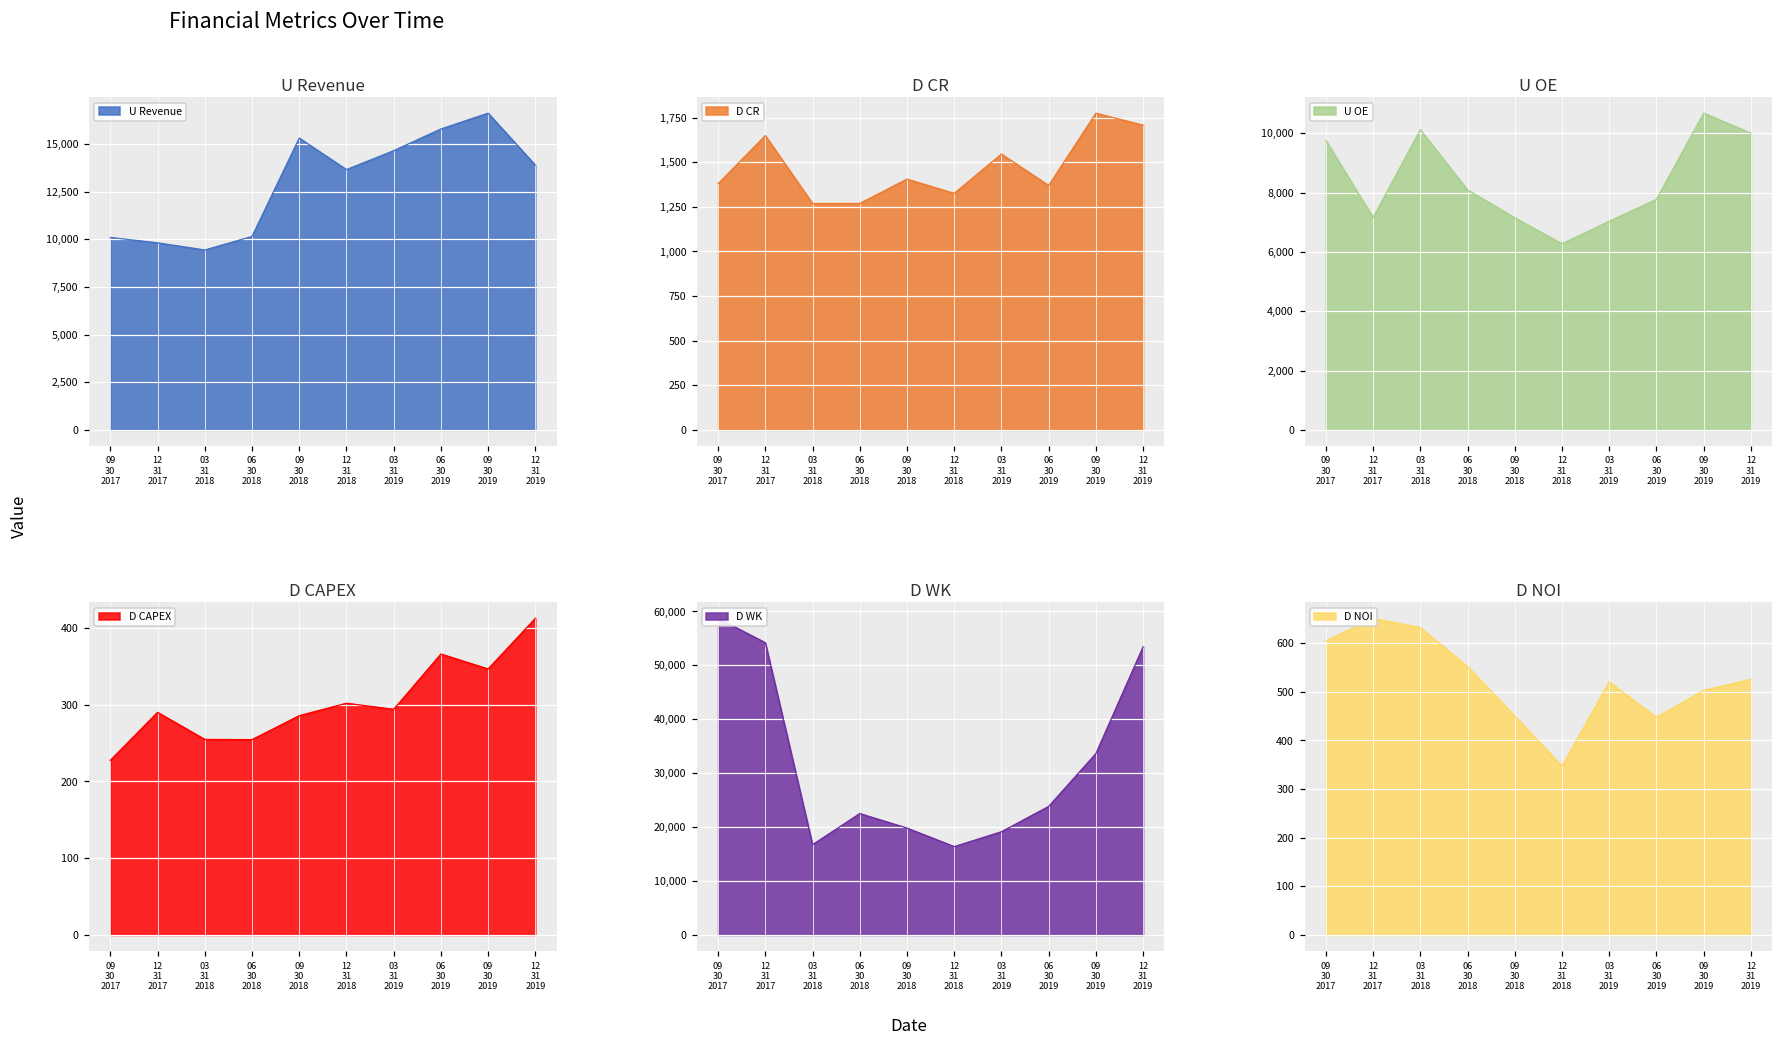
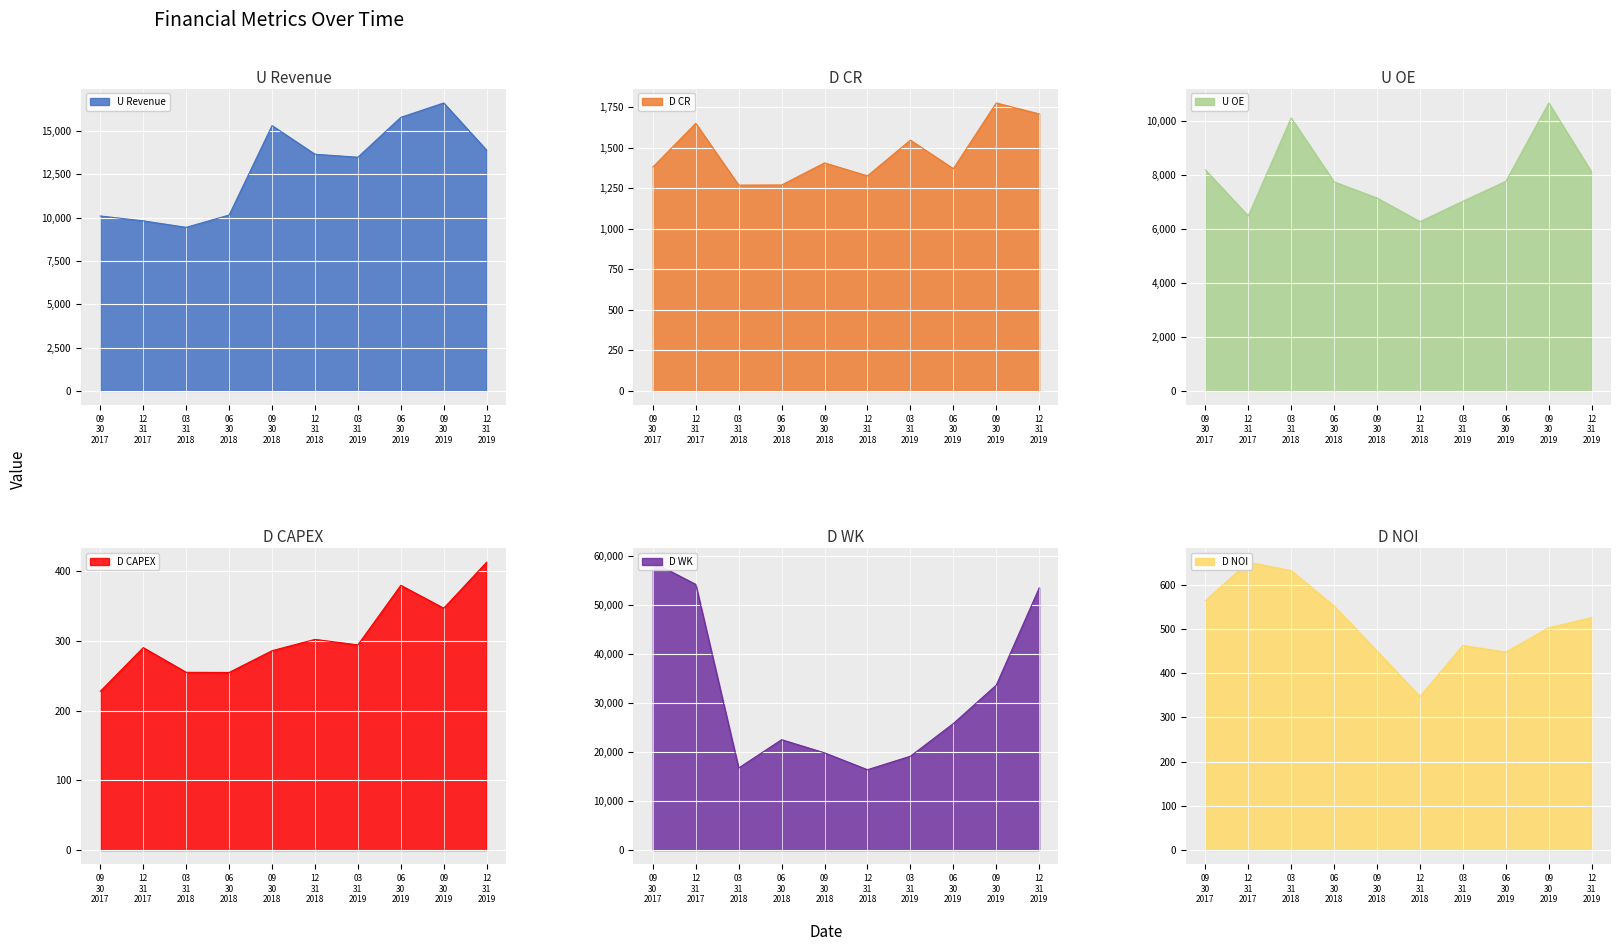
  {
    "U Revenue": {
      "09 30 2017": "10,100",
      "12 31 2017": "9,800",
      "03 31 2018": "9,400",
      "06 30 2018": "10,100",
      "09 30 2018": "15,300",
      "12 31 2018": "13,700",
-     "03 31 2019": "14,600",
+     "03 31 2019": "13,500",
      "06 30 2019": "15,800",
      "09 30 2019": "16,600",
      "12 31 2019": "13,900"
    },
    "D CR": {
      "09 30 2017": "1,380",
      "12 31 2017": "1,650",
      "03 31 2018": "1,270",
      "06 30 2018": "1,270",
      "09 30 2018": "1,410",
      "12 31 2018": "1,330",
      "03 31 2019": "1,550",
      "06 30 2019": "1,370",
      "09 30 2019": "1,780",
      "12 31 2019": "1,710"
    },
    "U OE": {
-     "09 30 2017": "9,800",
-     "12 31 2017": "7,200",
+     "09 30 2017": "8,200",
+     "12 31 2017": "6,500",
      "03 31 2018": "10,100",
-     "06 30 2018": "8,100",
+     "06 30 2018": "7,800",
      "09 30 2018": "7,200",
      "12 31 2018": "6,300",
      "03 31 2019": "7,000",
      "06 30 2019": "7,800",
      "09 30 2019": "10,700",
-     "12 31 2019": "10,000"
+     "12 31 2019": "8,100"
    },
    "D CAPEX": {
      "09 30 2017": "230",
      "12 31 2017": "290",
      "03 31 2018": "250",
      "06 30 2018": "250",
      "09 30 2018": "290",
      "12 31 2018": "300",
      "03 31 2019": "290",
-     "06 30 2019": "370",
+     "06 30 2019": "380",
      "09 30 2019": "350",
      "12 31 2019": "410"
    },
    "D WK": {
      "12 31 2017": "54,000",
      "03 31 2018": "17,000",
      "06 30 2018": "23,000",
      "09 30 2018": "20,000",
      "12 31 2018": "16,000",
      "03 31 2019": "19,000",
-     "06 30 2019": "24,000",
+     "06 30 2019": "26,000",
      "09 30 2019": "34,000",
      "12 31 2019": "53,000"
    },
    "D NOI": {
-     "09 30 2017": "600",
+     "09 30 2017": "560",
      "03 31 2018": "630",
      "06 30 2018": "550",
      "09 30 2018": "450",
      "12 31 2018": "350",
-     "03 31 2019": "520",
+     "03 31 2019": "460",
      "06 30 2019": "450",
      "09 30 2019": "500",
      "12 31 2019": "530"
    }
  }
